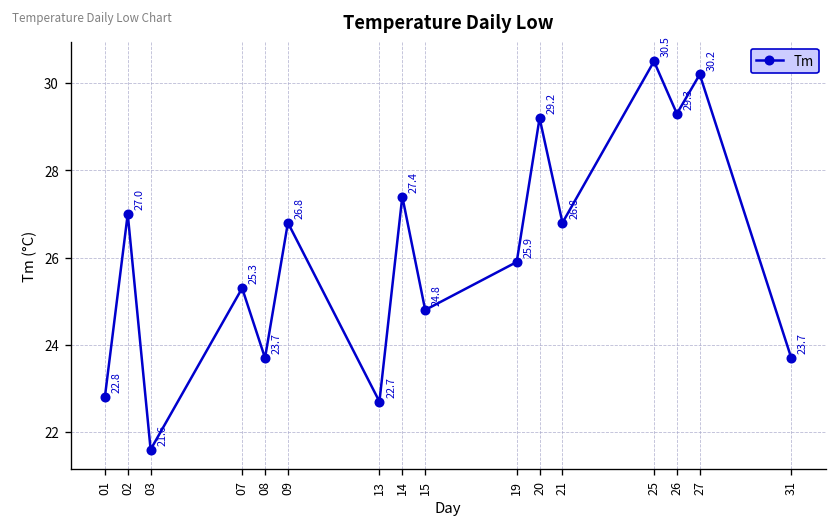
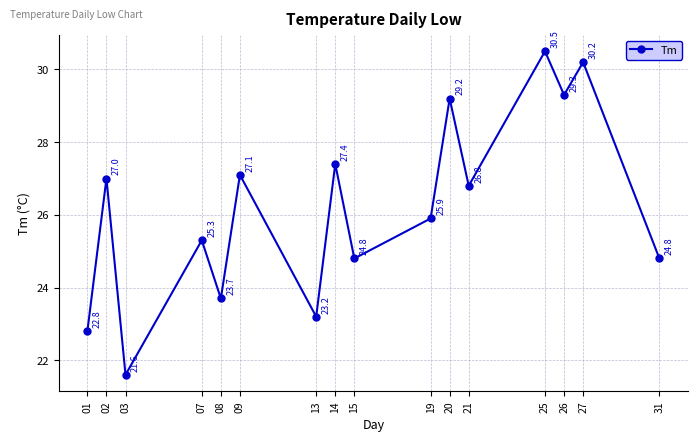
  {
    "01": 22.8,
    "02": 27.0,
    "03": 21.6,
    "07": 25.3,
    "08": 23.7,
-   "09": 26.8,
-   "13": 22.7,
+   "09": 27.1,
+   "13": 23.2,
    "14": 27.4,
    "15": 24.8,
    "19": 25.9,
    "20": 29.2,
    "21": 26.8,
    "25": 30.5,
    "26": 29.3,
    "27": 30.2,
-   "31": 23.7
+   "31": 24.8
  }
